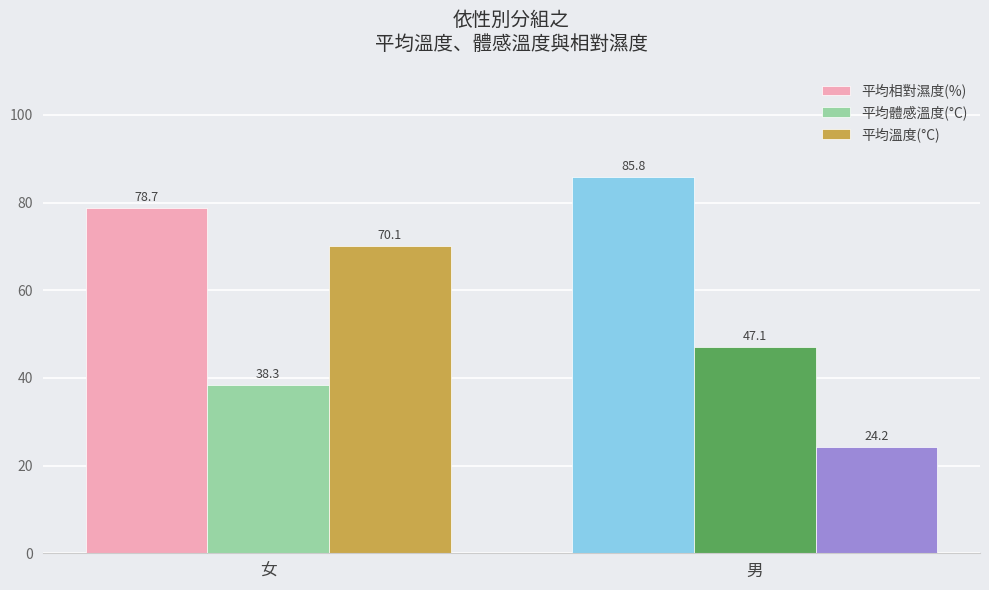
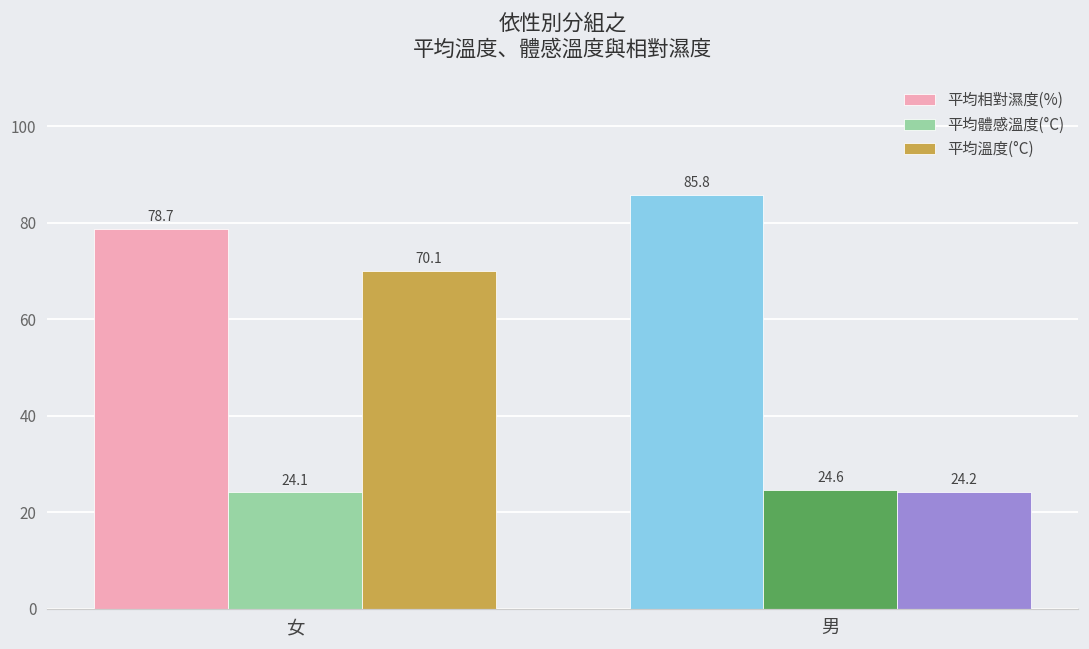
  {
    "平均相對濕度(%)": {
      "女": 78.7,
      "男": 85.8
    },
    "平均體感溫度(°C)": {
-     "女": 38.3,
-     "男": 47.1
+     "女": 24.1,
+     "男": 24.6
    },
    "平均溫度(°C)": {
      "女": 70.1,
      "男": 24.2
    }
  }
